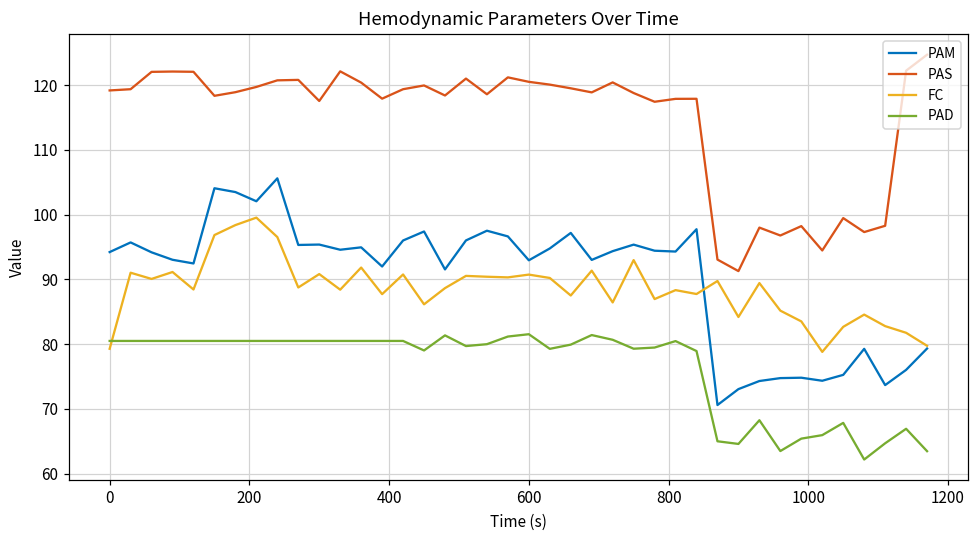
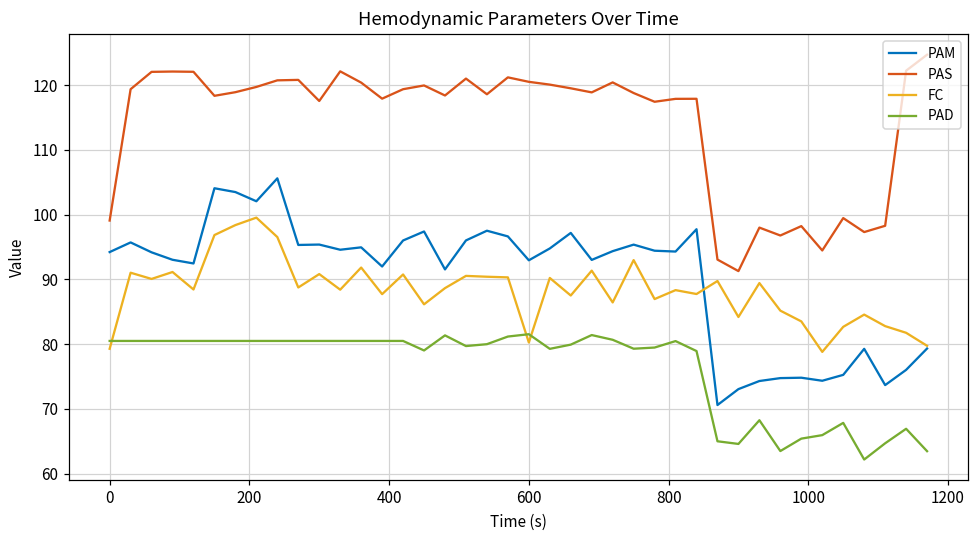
  {
    "PAM": {
      "0": 94,
      "600": 93
    },
    "PAS": {
-     "0": 119,
+     "0": 99,
      "600": 121
    },
    "FC": {
      "0": 79,
-     "600": 91
+     "600": 80
    },
    "PAD": {
      "0": 80,
      "600": 82
    }
  }
